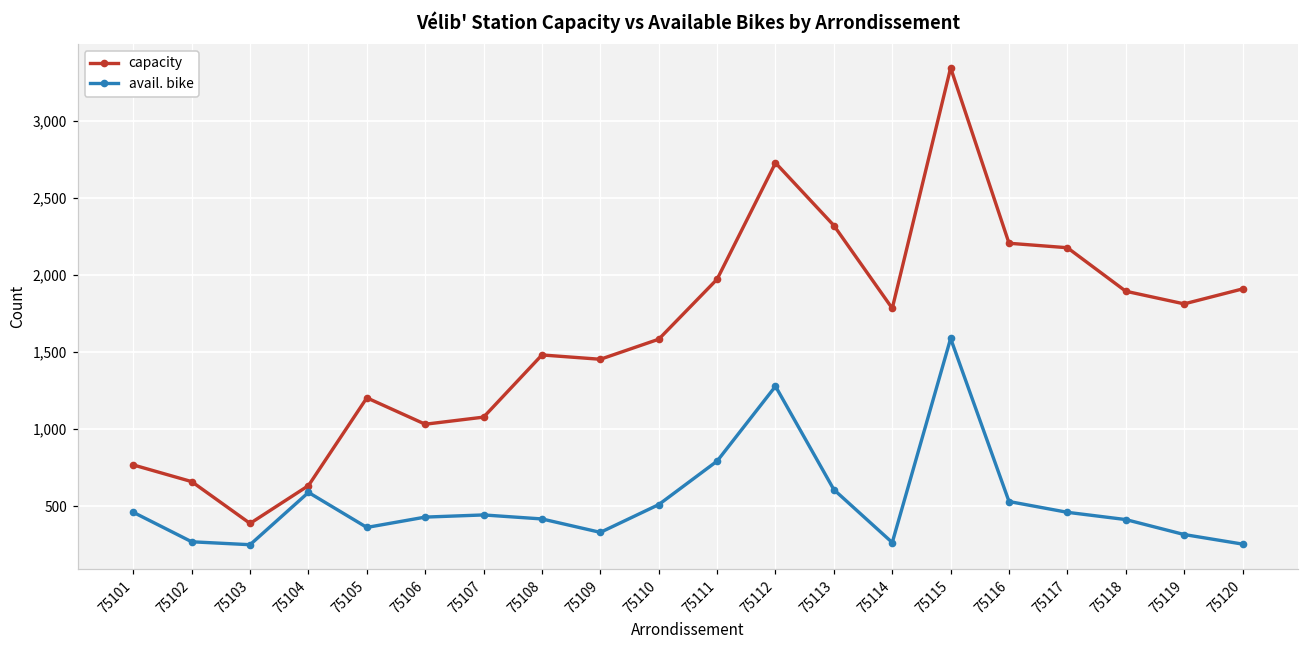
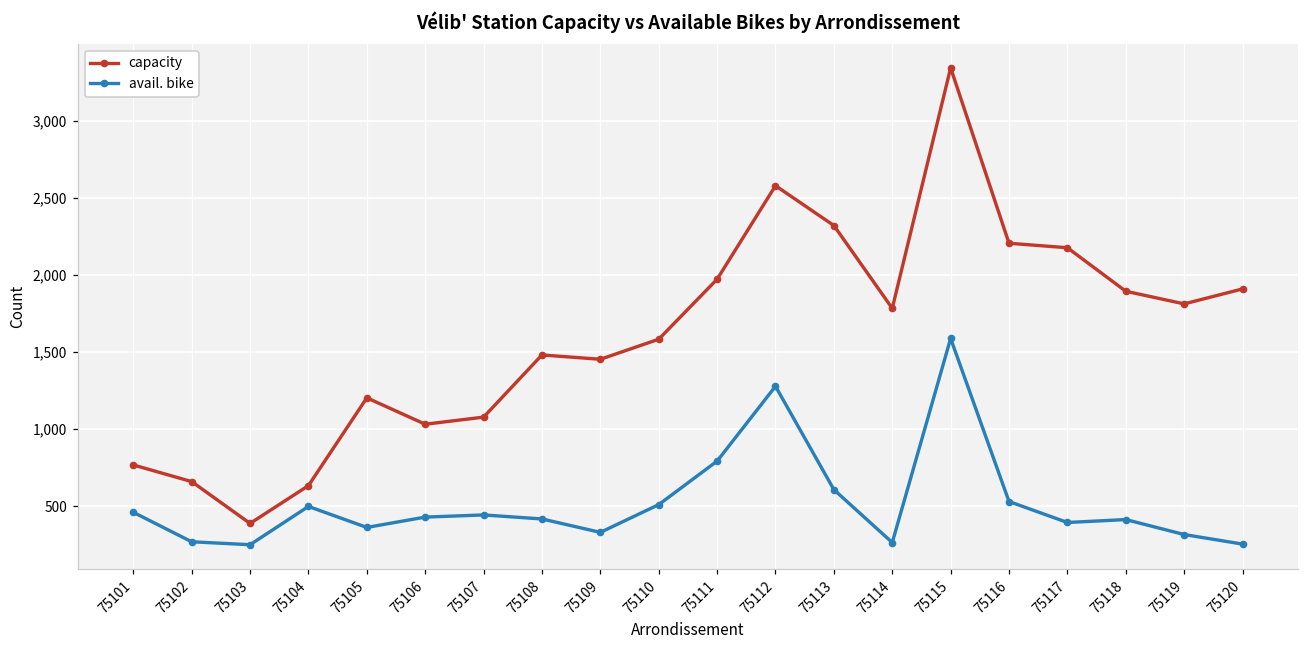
  {
    "capacity": {
      "75101": "770",
      "75102": "660",
      "75103": "390",
      "75104": "630",
      "75105": "1,200",
      "75106": "1,030",
      "75107": "1,080",
      "75108": "1,480",
      "75109": "1,450",
      "75110": "1,580",
      "75111": "1,970",
-     "75112": "2,730",
+     "75112": "2,580",
      "75113": "2,320",
      "75114": "1,780",
      "75115": "3,340",
      "75116": "2,210",
      "75117": "2,180",
      "75118": "1,890",
      "75119": "1,810",
      "75120": "1,910"
    },
    "avail. bike": {
      "75101": "460",
      "75102": "270",
      "75103": "250",
-     "75104": "590",
+     "75104": "500",
      "75105": "360",
      "75106": "430",
      "75107": "440",
      "75108": "420",
      "75109": "330",
      "75110": "510",
      "75111": "790",
      "75112": "1,280",
      "75113": "610",
      "75114": "270",
      "75115": "1,590",
      "75116": "530",
-     "75117": "460",
+     "75117": "400",
      "75118": "410",
      "75119": "320",
      "75120": "260"
    }
  }
